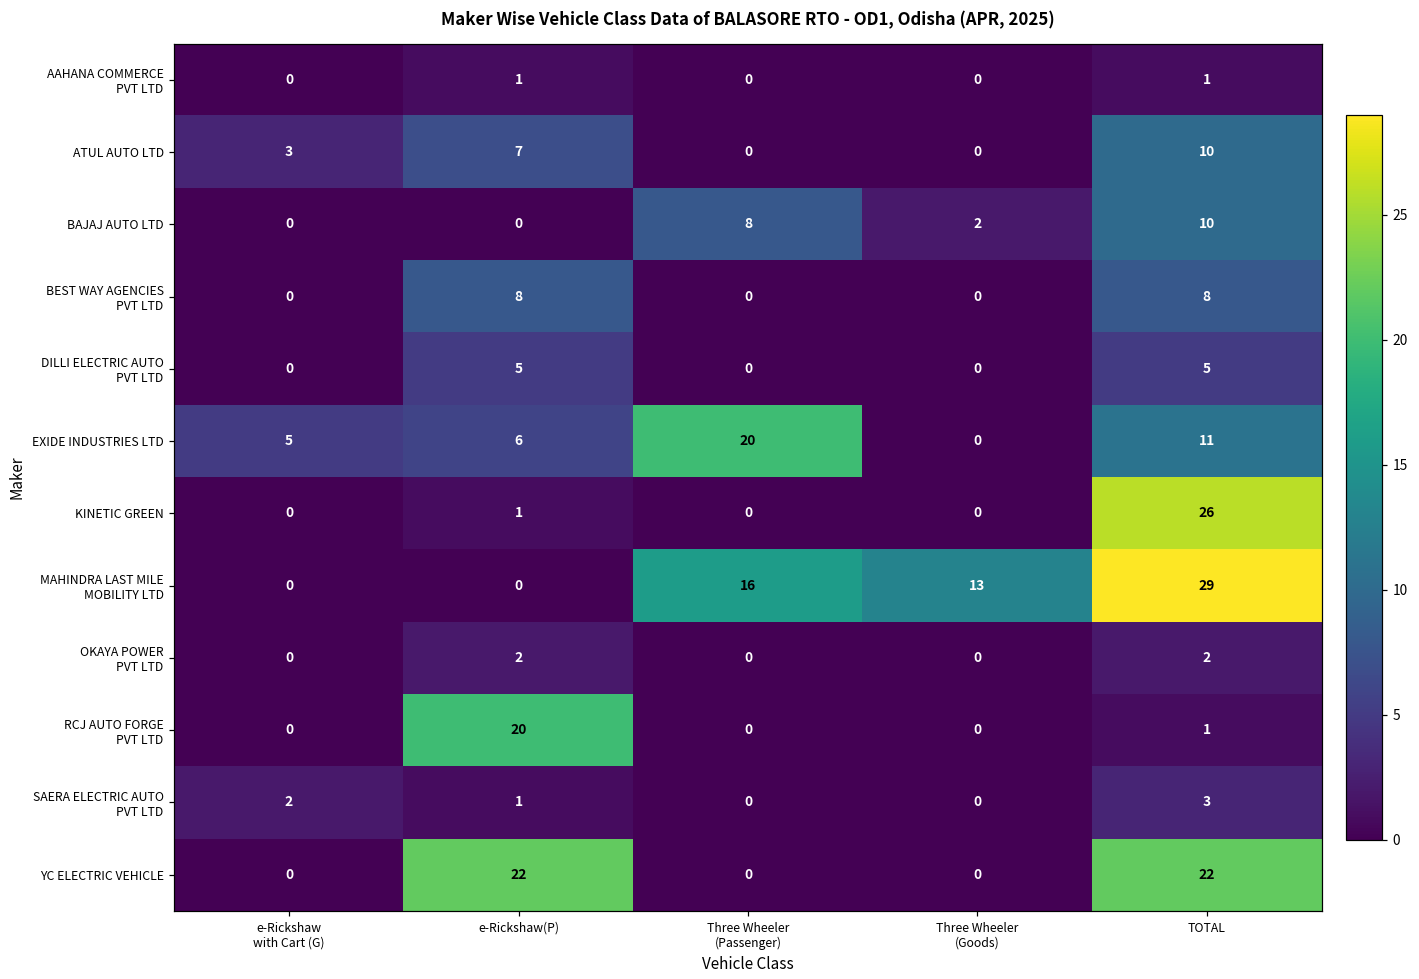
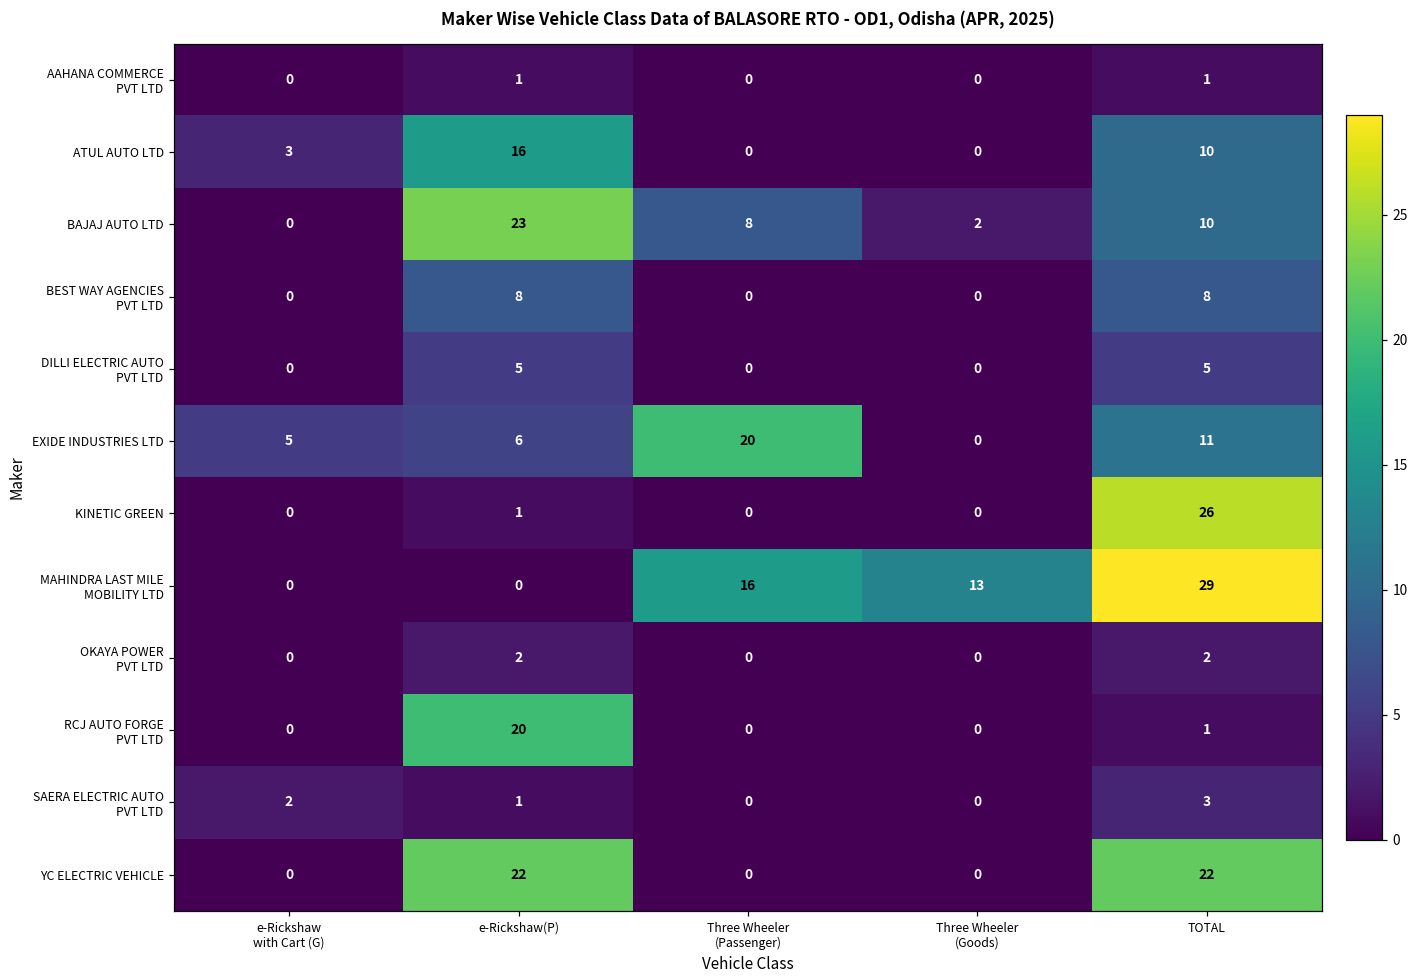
  {
    "AAHANA COMMERCE PVT LTD": {
      "e-Rickshaw with Cart (G)": 0,
      "e-Rickshaw(P)": 1,
      "Three Wheeler (Passenger)": 0,
      "Three Wheeler (Goods)": 0,
      "TOTAL": 1
    },
    "ATUL AUTO LTD": {
      "e-Rickshaw with Cart (G)": 3,
-     "e-Rickshaw(P)": 7,
+     "e-Rickshaw(P)": 16,
      "Three Wheeler (Passenger)": 0,
      "Three Wheeler (Goods)": 0,
      "TOTAL": 10
    },
    "BAJAJ AUTO LTD": {
      "e-Rickshaw with Cart (G)": 0,
-     "e-Rickshaw(P)": 0,
+     "e-Rickshaw(P)": 23,
      "Three Wheeler (Passenger)": 8,
      "Three Wheeler (Goods)": 2,
      "TOTAL": 10
    },
    "BEST WAY AGENCIES PVT LTD": {
      "e-Rickshaw with Cart (G)": 0,
      "e-Rickshaw(P)": 8,
      "Three Wheeler (Passenger)": 0,
      "Three Wheeler (Goods)": 0,
      "TOTAL": 8
    },
    "DILLI ELECTRIC AUTO PVT LTD": {
      "e-Rickshaw with Cart (G)": 0,
      "e-Rickshaw(P)": 5,
      "Three Wheeler (Passenger)": 0,
      "Three Wheeler (Goods)": 0,
      "TOTAL": 5
    },
    "EXIDE INDUSTRIES LTD": {
      "e-Rickshaw with Cart (G)": 5,
      "e-Rickshaw(P)": 6,
      "Three Wheeler (Passenger)": 20,
      "Three Wheeler (Goods)": 0,
      "TOTAL": 11
    },
    "KINETIC GREEN": {
      "e-Rickshaw with Cart (G)": 0,
      "e-Rickshaw(P)": 1,
      "Three Wheeler (Passenger)": 0,
      "Three Wheeler (Goods)": 0,
      "TOTAL": 26
    },
    "MAHINDRA LAST MILE MOBILITY LTD": {
      "e-Rickshaw with Cart (G)": 0,
      "e-Rickshaw(P)": 0,
      "Three Wheeler (Passenger)": 16,
      "Three Wheeler (Goods)": 13,
      "TOTAL": 29
    },
    "OKAYA POWER PVT LTD": {
      "e-Rickshaw with Cart (G)": 0,
      "e-Rickshaw(P)": 2,
      "Three Wheeler (Passenger)": 0,
      "Three Wheeler (Goods)": 0,
      "TOTAL": 2
    },
    "RCJ AUTO FORGE PVT LTD": {
      "e-Rickshaw with Cart (G)": 0,
      "e-Rickshaw(P)": 20,
      "Three Wheeler (Passenger)": 0,
      "Three Wheeler (Goods)": 0,
      "TOTAL": 1
    },
    "SAERA ELECTRIC AUTO PVT LTD": {
      "e-Rickshaw with Cart (G)": 2,
      "e-Rickshaw(P)": 1,
      "Three Wheeler (Passenger)": 0,
      "Three Wheeler (Goods)": 0,
      "TOTAL": 3
    },
    "YC ELECTRIC VEHICLE": {
      "e-Rickshaw with Cart (G)": 0,
      "e-Rickshaw(P)": 22,
      "Three Wheeler (Passenger)": 0,
      "Three Wheeler (Goods)": 0,
      "TOTAL": 22
    }
  }
